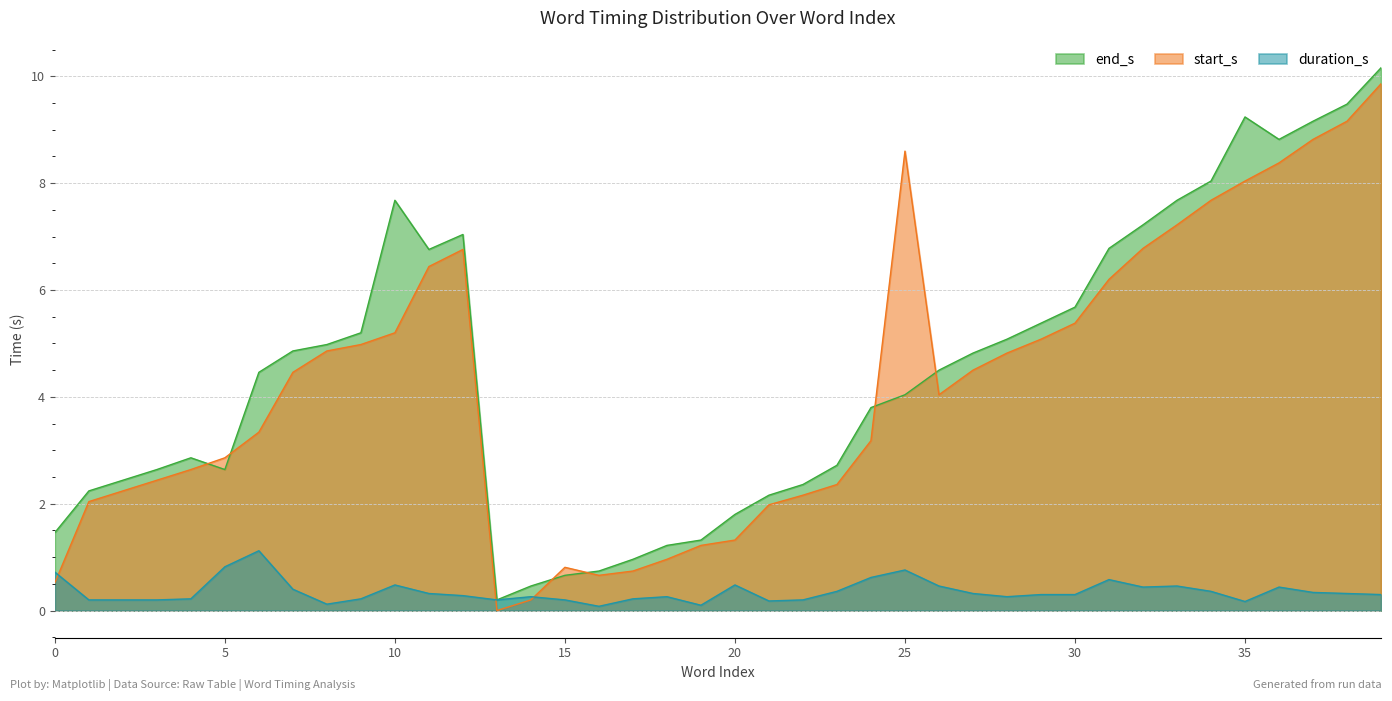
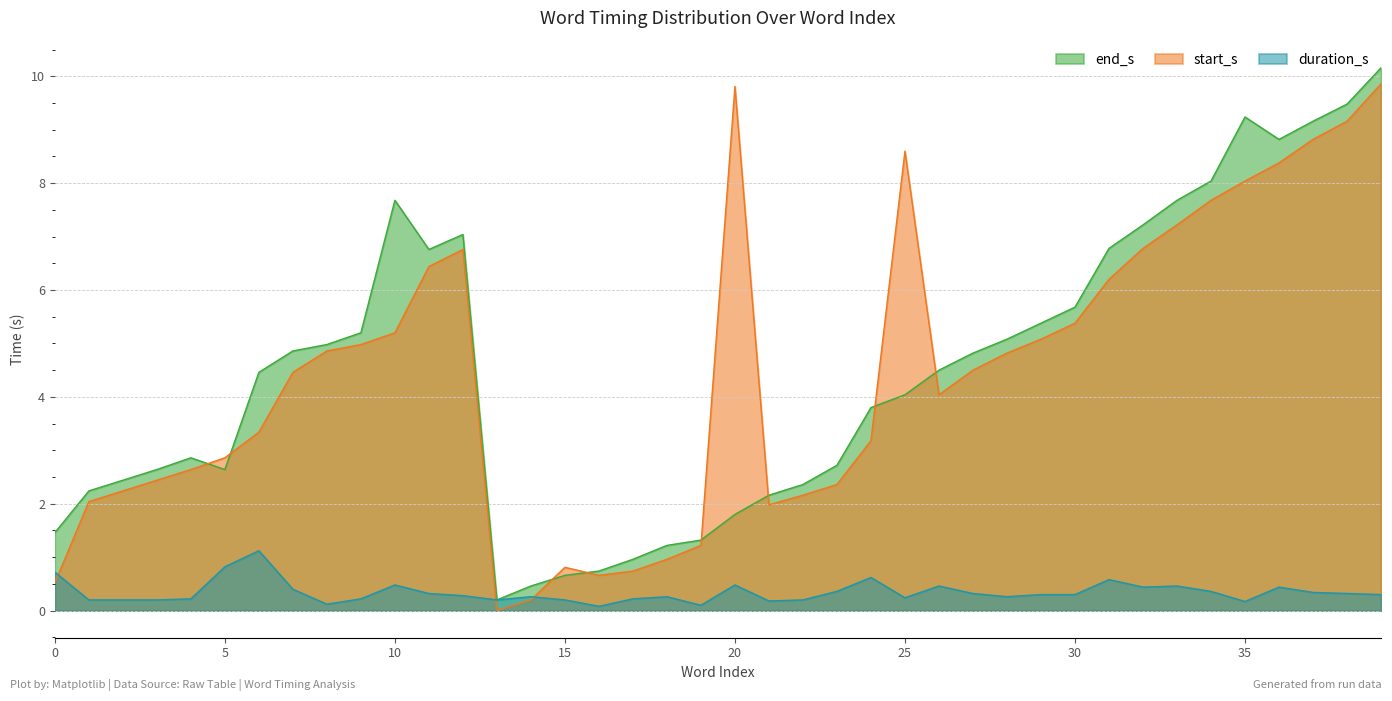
  {
    "end_s": {
      "0": 1.5,
      "5": 2.6,
      "10": 7.7,
      "15": 0.7,
      "20": 1.8,
      "25": 4.0,
      "30": 5.7,
      "35": 9.2
    },
    "start_s": {
      "0": 0.5,
      "5": 2.9,
      "10": 5.2,
      "15": 0.8,
-     "20": 1.3,
+     "20": 9.8,
      "25": 8.6,
      "30": 5.4,
      "35": 8.0
    },
    "duration_s": {
      "0": 0.7,
      "5": 0.8,
      "10": 0.5,
      "15": 0.2,
      "20": 0.5,
-     "25": 0.8,
+     "25": 0.2,
      "30": 0.3,
      "35": 0.2
    }
  }
